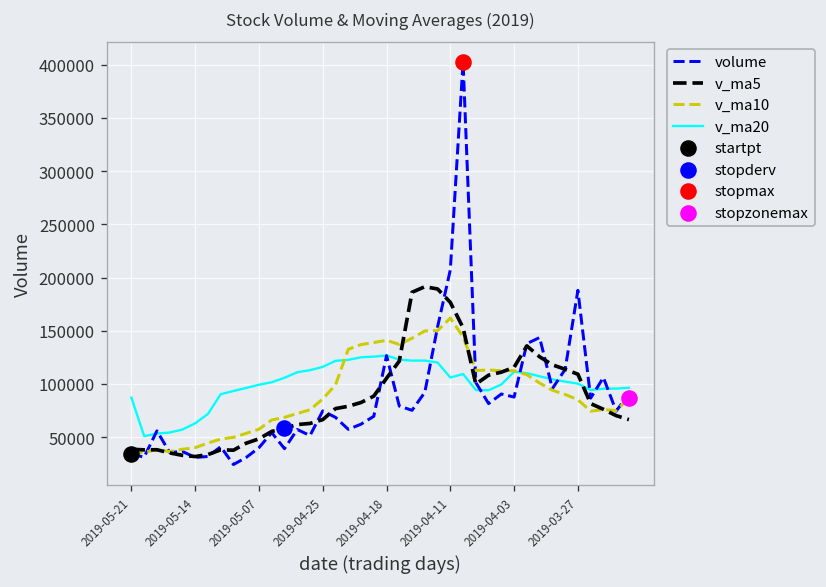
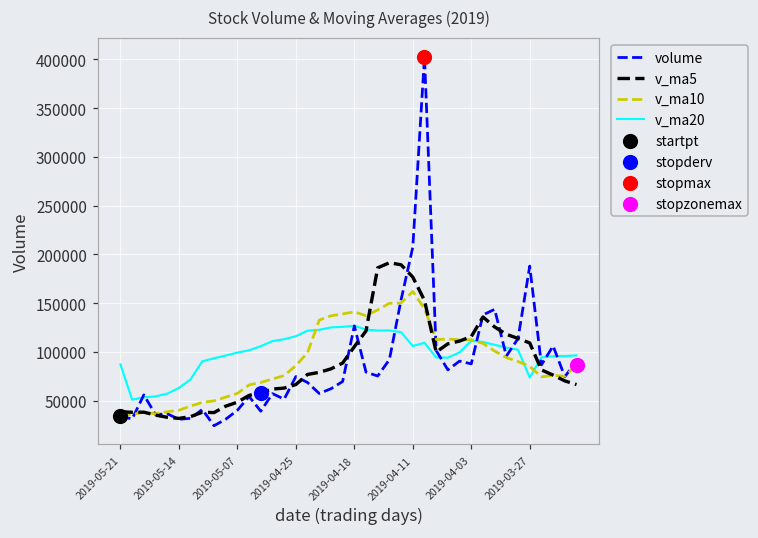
  {
    "v_ma10": {
      "2019-05-14": 40000,
      "2019-05-07": 60000,
      "2019-04-25": 90000,
      "2019-04-18": 140000,
      "2019-04-11": 160000,
      "2019-03-27": 90000
    },
    "v_ma20": {
      "2019-05-21": 90000,
      "2019-05-14": 60000,
      "2019-05-07": 100000,
      "2019-04-25": 120000,
      "2019-04-11": 110000,
-     "2019-03-27": 100000
+     "2019-03-27": 70000
    }
  }
